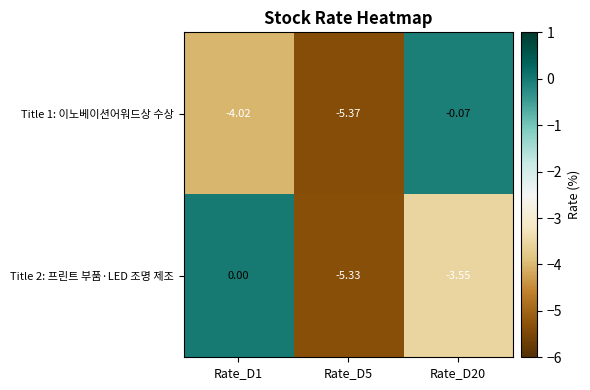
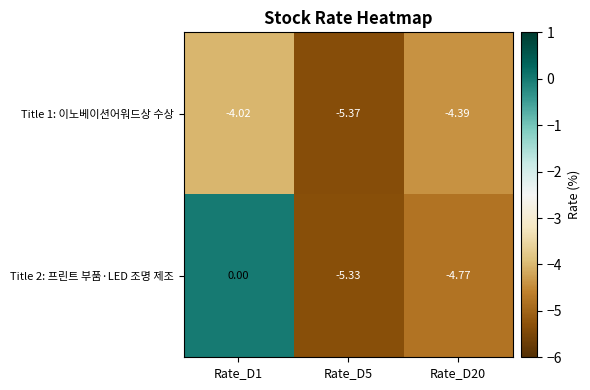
  {
    "Title 1: 이노베이션어워드상 수상": {
      "Rate_D1": -4.02,
      "Rate_D5": -5.37,
-     "Rate_D20": -0.07
+     "Rate_D20": -4.39
    },
    "Title 2: 프린트 부품·LED 조명 제조": {
      "Rate_D1": 0.00,
      "Rate_D5": -5.33,
-     "Rate_D20": -3.55
+     "Rate_D20": -4.77
    }
  }
